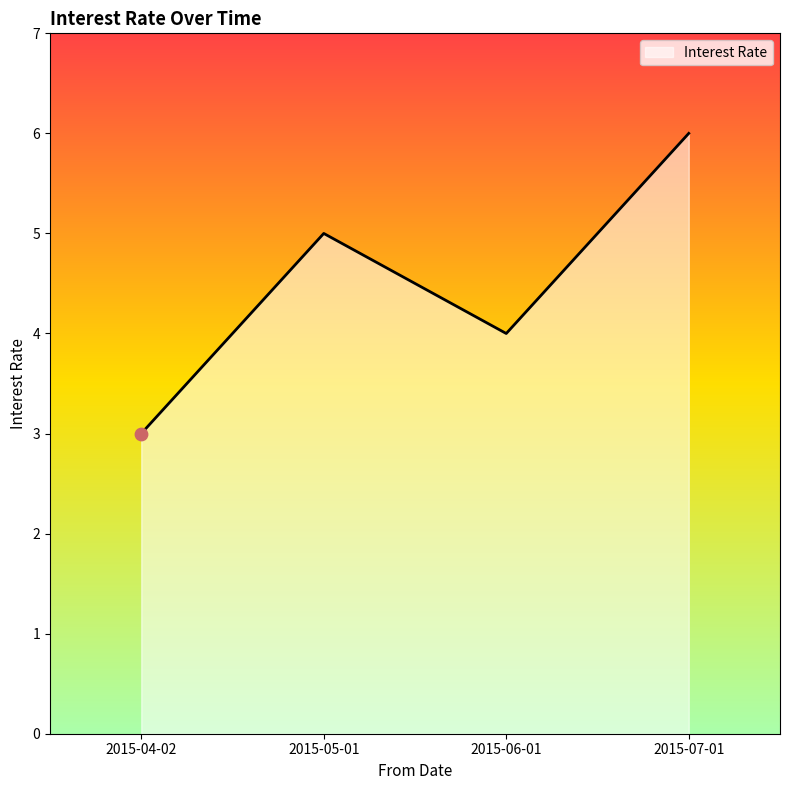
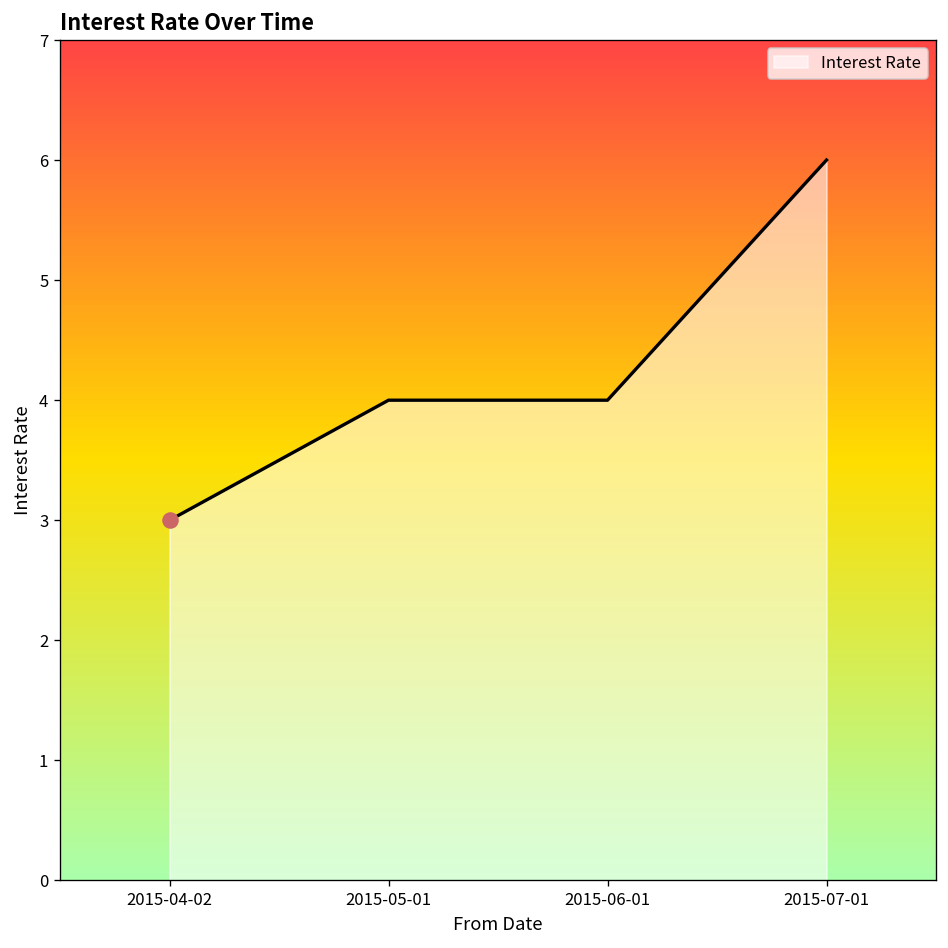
  {
    "Interest Rate": {
-     "2015-05-01": 5,
+     "2015-05-01": 4,
      "2015-06-01": 4,
      "2015-07-01": 6
    }
  }
